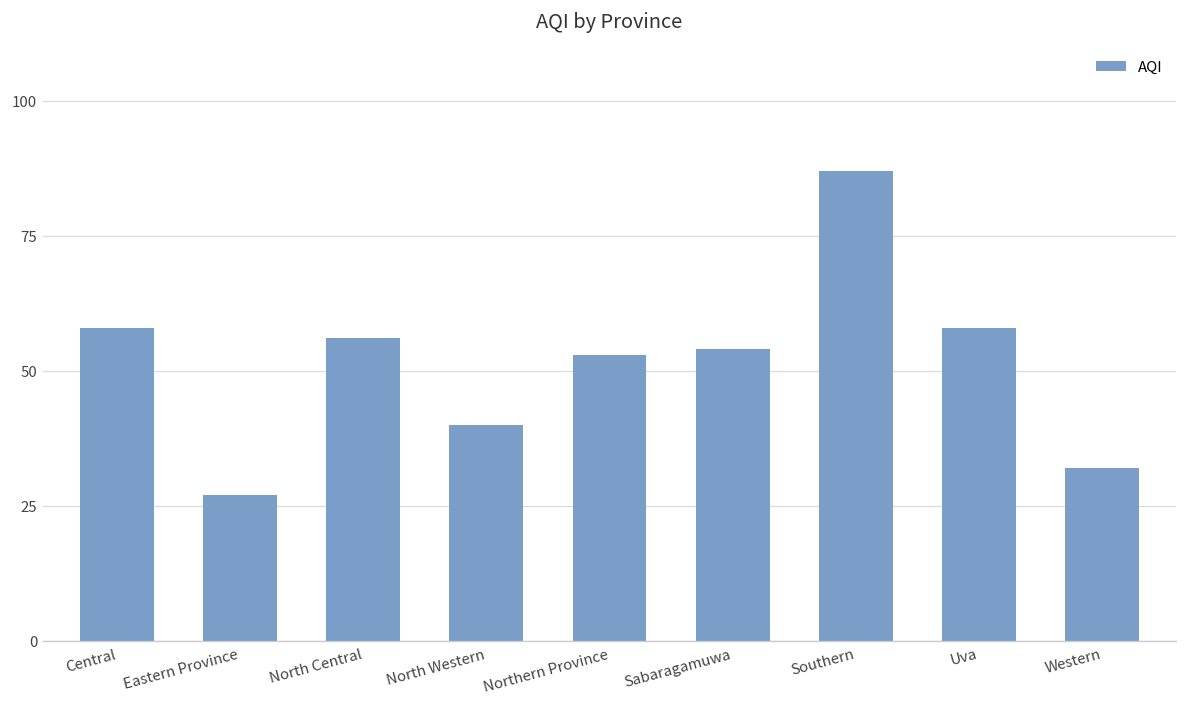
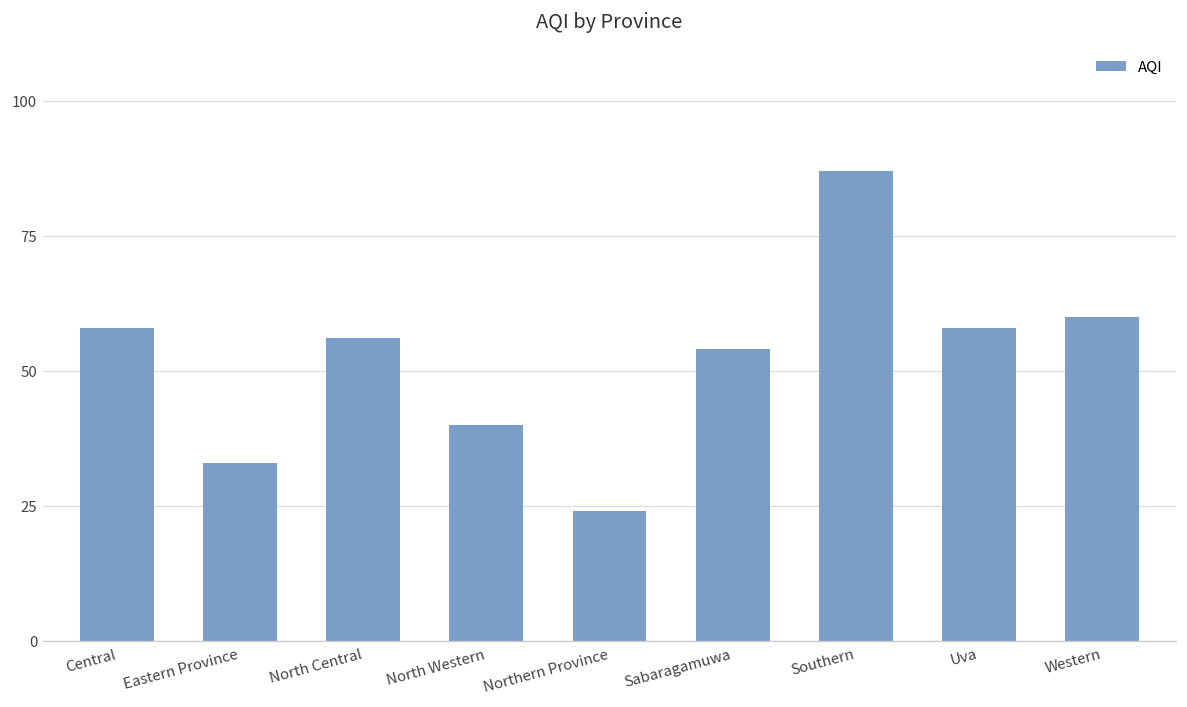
  {
    "Central": 58,
-   "Eastern Province": 27,
+   "Eastern Province": 33,
    "North Central": 56,
    "North Western": 40,
-   "Northern Province": 53,
+   "Northern Province": 24,
    "Sabaragamuwa": 54,
    "Southern": 87,
    "Uva": 58,
-   "Western": 32
+   "Western": 60
  }
